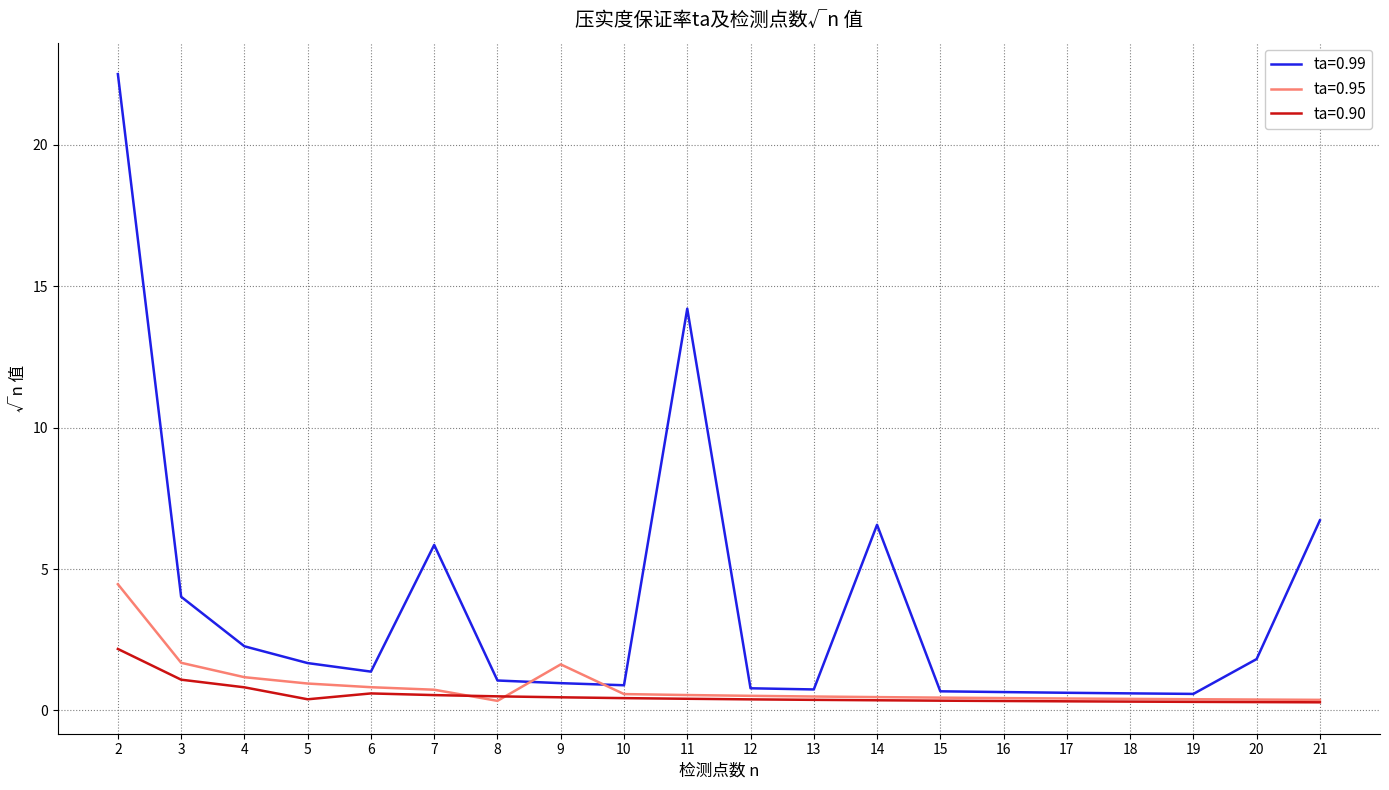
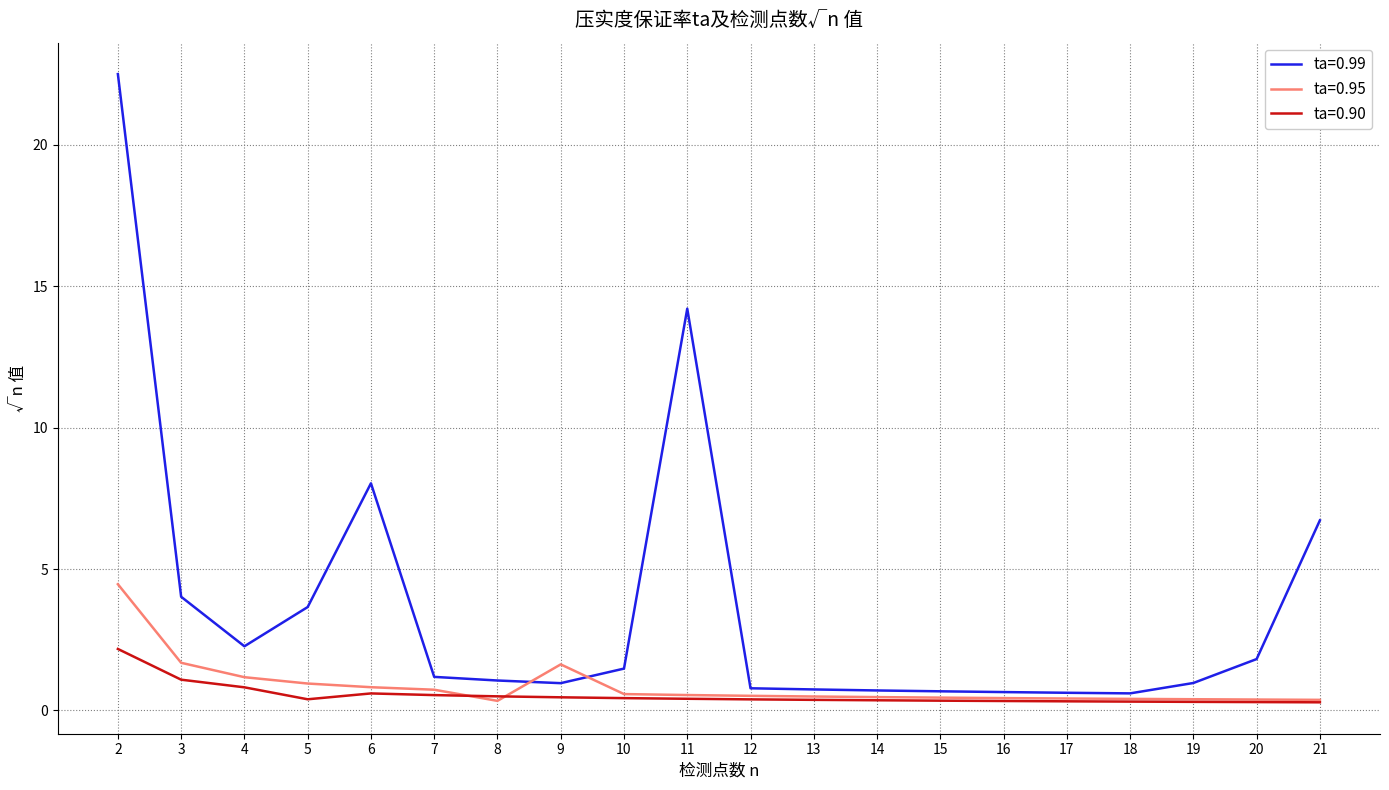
  {
    "ta=0.99": {
      "2": 22.5,
      "3": 4.0,
      "4": 2.3,
-     "5": 1.7,
-     "6": 1.4,
-     "7": 5.9,
+     "5": 3.7,
+     "6": 8.0,
+     "7": 1.2,
      "8": 1.1,
      "9": 1.0,
-     "10": 0.9,
+     "10": 1.5,
      "11": 14.2,
      "12": 0.8,
      "13": 0.7,
-     "14": 6.6,
+     "14": 0.7,
      "15": 0.7,
      "16": 0.7,
      "17": 0.6,
      "18": 0.6,
-     "19": 0.6,
+     "19": 1.0,
      "20": 1.8,
      "21": 6.7
    },
    "ta=0.95": {
      "2": 4.5,
      "3": 1.7,
      "4": 1.2,
      "5": 1.0,
      "6": 0.8,
      "7": 0.7,
      "8": 0.3,
      "9": 1.6,
      "10": 0.6,
      "11": 0.5,
      "12": 0.5,
      "13": 0.5,
      "14": 0.5,
      "15": 0.5,
      "16": 0.4,
      "17": 0.4,
      "18": 0.4,
      "19": 0.4,
      "20": 0.4
    },
    "ta=0.90": {
      "2": 2.2,
      "3": 1.1,
      "4": 0.8,
      "5": 0.4,
      "6": 0.6,
      "7": 0.5,
      "8": 0.5,
      "9": 0.5,
      "10": 0.4,
      "11": 0.4,
      "12": 0.4,
      "13": 0.4,
      "14": 0.4,
      "15": 0.3,
      "16": 0.3,
      "17": 0.3,
      "18": 0.3,
      "19": 0.3,
      "20": 0.3
    }
  }
